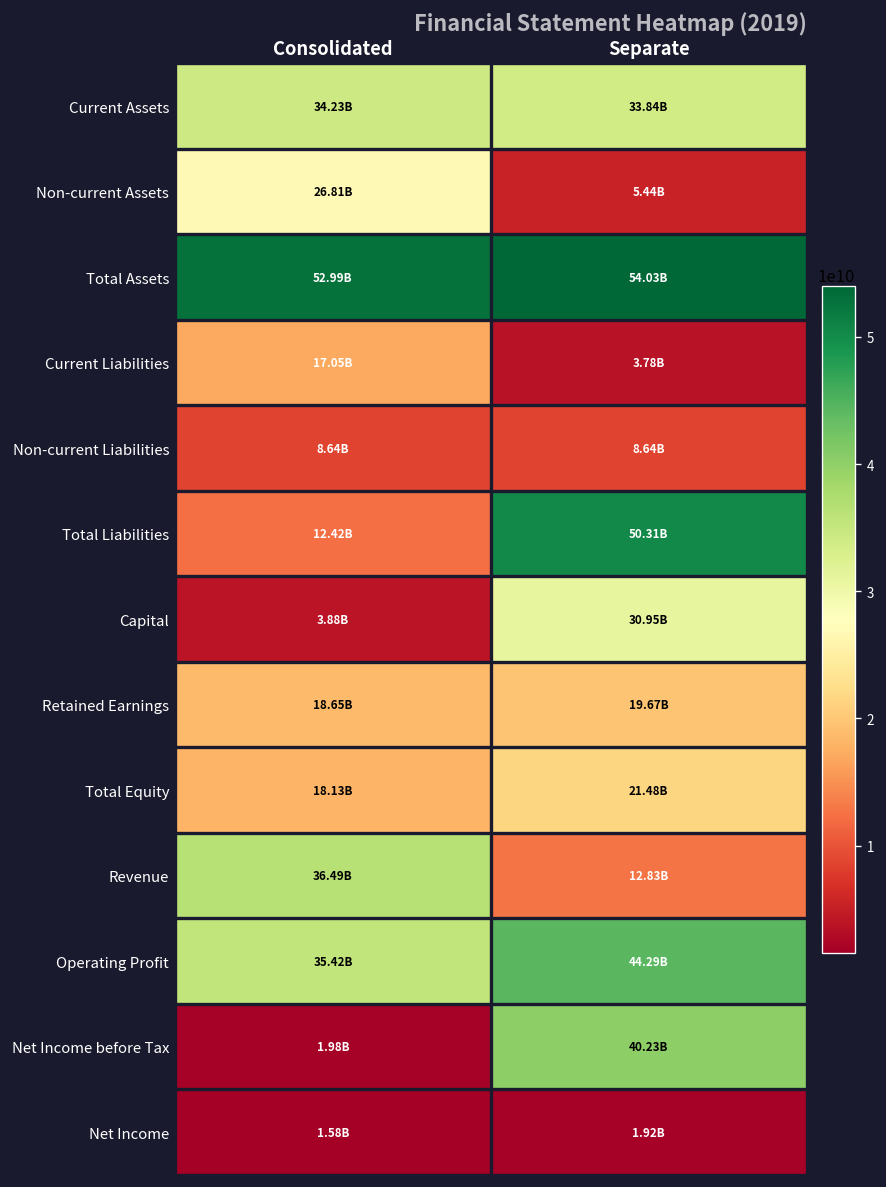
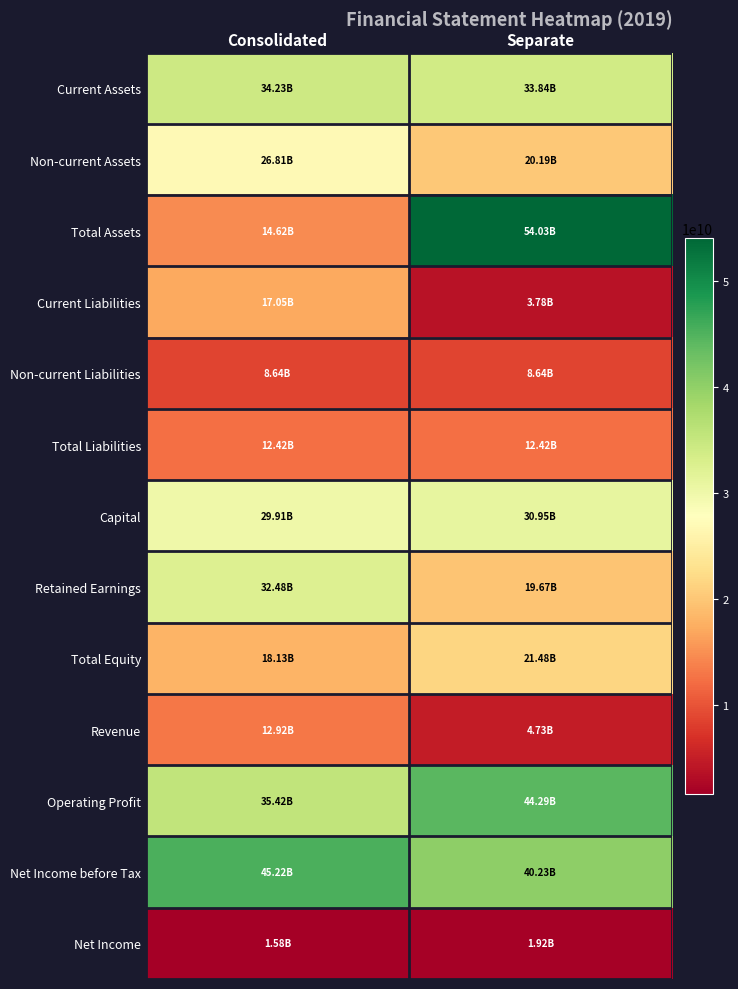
  {
    "Current Assets": {
      "Consolidated": "34.23B",
      "Separate": "33.84B"
    },
    "Non-current Assets": {
      "Consolidated": "26.81B",
-     "Separate": "5.44B"
+     "Separate": "20.19B"
    },
    "Total Assets": {
-     "Consolidated": "52.99B",
+     "Consolidated": "14.62B",
      "Separate": "54.03B"
    },
    "Current Liabilities": {
      "Consolidated": "17.05B",
      "Separate": "3.78B"
    },
    "Non-current Liabilities": {
      "Consolidated": "8.64B",
      "Separate": "8.64B"
    },
    "Total Liabilities": {
      "Consolidated": "12.42B",
-     "Separate": "50.31B"
+     "Separate": "12.42B"
    },
    "Capital": {
-     "Consolidated": "3.88B",
+     "Consolidated": "29.91B",
      "Separate": "30.95B"
    },
    "Retained Earnings": {
-     "Consolidated": "18.65B",
+     "Consolidated": "32.48B",
      "Separate": "19.67B"
    },
    "Total Equity": {
      "Consolidated": "18.13B",
      "Separate": "21.48B"
    },
    "Revenue": {
-     "Consolidated": "36.49B",
-     "Separate": "12.83B"
+     "Consolidated": "12.92B",
+     "Separate": "4.73B"
    },
    "Operating Profit": {
      "Consolidated": "35.42B",
      "Separate": "44.29B"
    },
    "Net Income before Tax": {
-     "Consolidated": "1.98B",
+     "Consolidated": "45.22B",
      "Separate": "40.23B"
    },
    "Net Income": {
      "Consolidated": "1.58B",
      "Separate": "1.92B"
    }
  }
